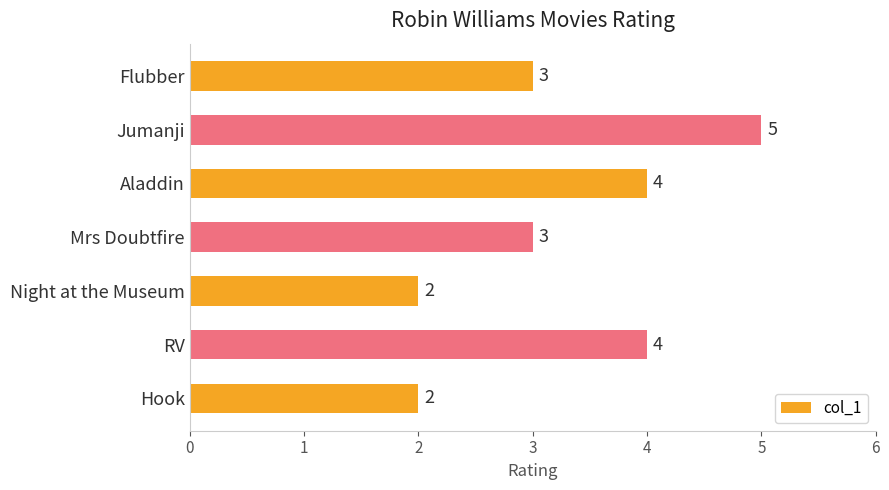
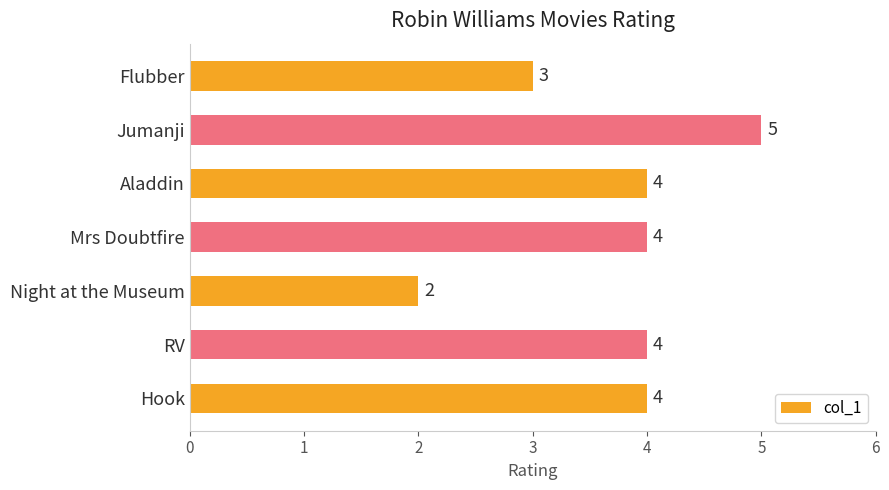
  {
    "Flubber": 3,
    "Jumanji": 5,
    "Aladdin": 4,
-   "Mrs Doubtfire": 3,
+   "Mrs Doubtfire": 4,
    "Night at the Museum": 2,
    "RV": 4,
-   "Hook": 2
+   "Hook": 4
  }
